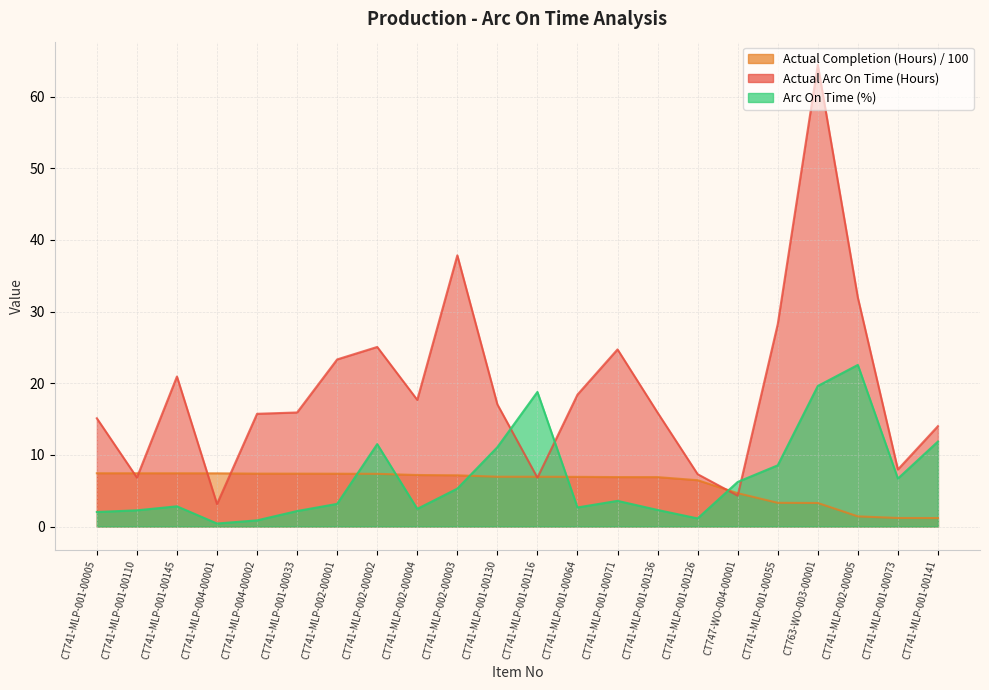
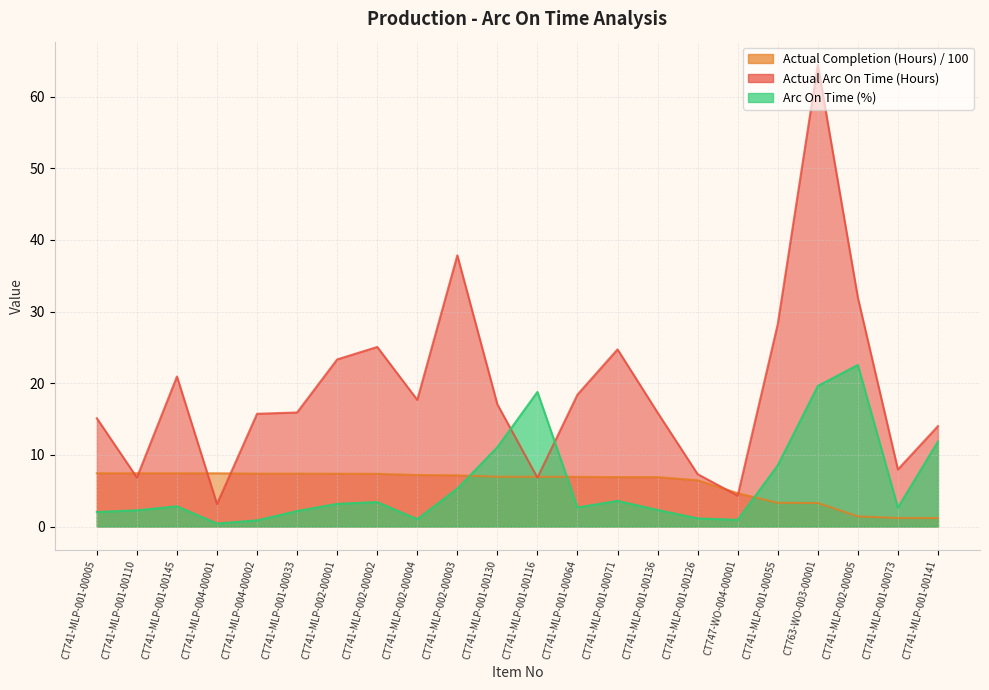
  {
    "Arc On Time (%)": {
      "CT741-MLP-001-00005": 2,
      "CT741-MLP-001-00110": 2,
      "CT741-MLP-001-00145": 3,
      "CT741-MLP-004-00001": 0,
      "CT741-MLP-004-00002": 1,
      "CT741-MLP-001-00033": 2,
      "CT741-MLP-002-00001": 3,
-     "CT741-MLP-002-00002": 12,
-     "CT741-MLP-002-00004": 2,
+     "CT741-MLP-002-00002": 3,
+     "CT741-MLP-002-00004": 1,
      "CT741-MLP-002-00003": 5,
      "CT741-MLP-001-00130": 11,
      "CT741-MLP-001-00116": 19,
      "CT741-MLP-001-00064": 3,
      "CT741-MLP-001-00071": 4,
      "CT741-MLP-001-00136": 2,
      "CT741-MLP-001-00126": 1,
-     "CT747-WO-004-00001": 6,
+     "CT747-WO-004-00001": 1,
      "CT741-MLP-001-00055": 9,
      "CT763-WO-003-00001": 20,
      "CT741-MLP-002-00005": 23,
-     "CT741-MLP-001-00073": 7,
+     "CT741-MLP-001-00073": 3,
      "CT741-MLP-001-00141": 12
    }
  }
